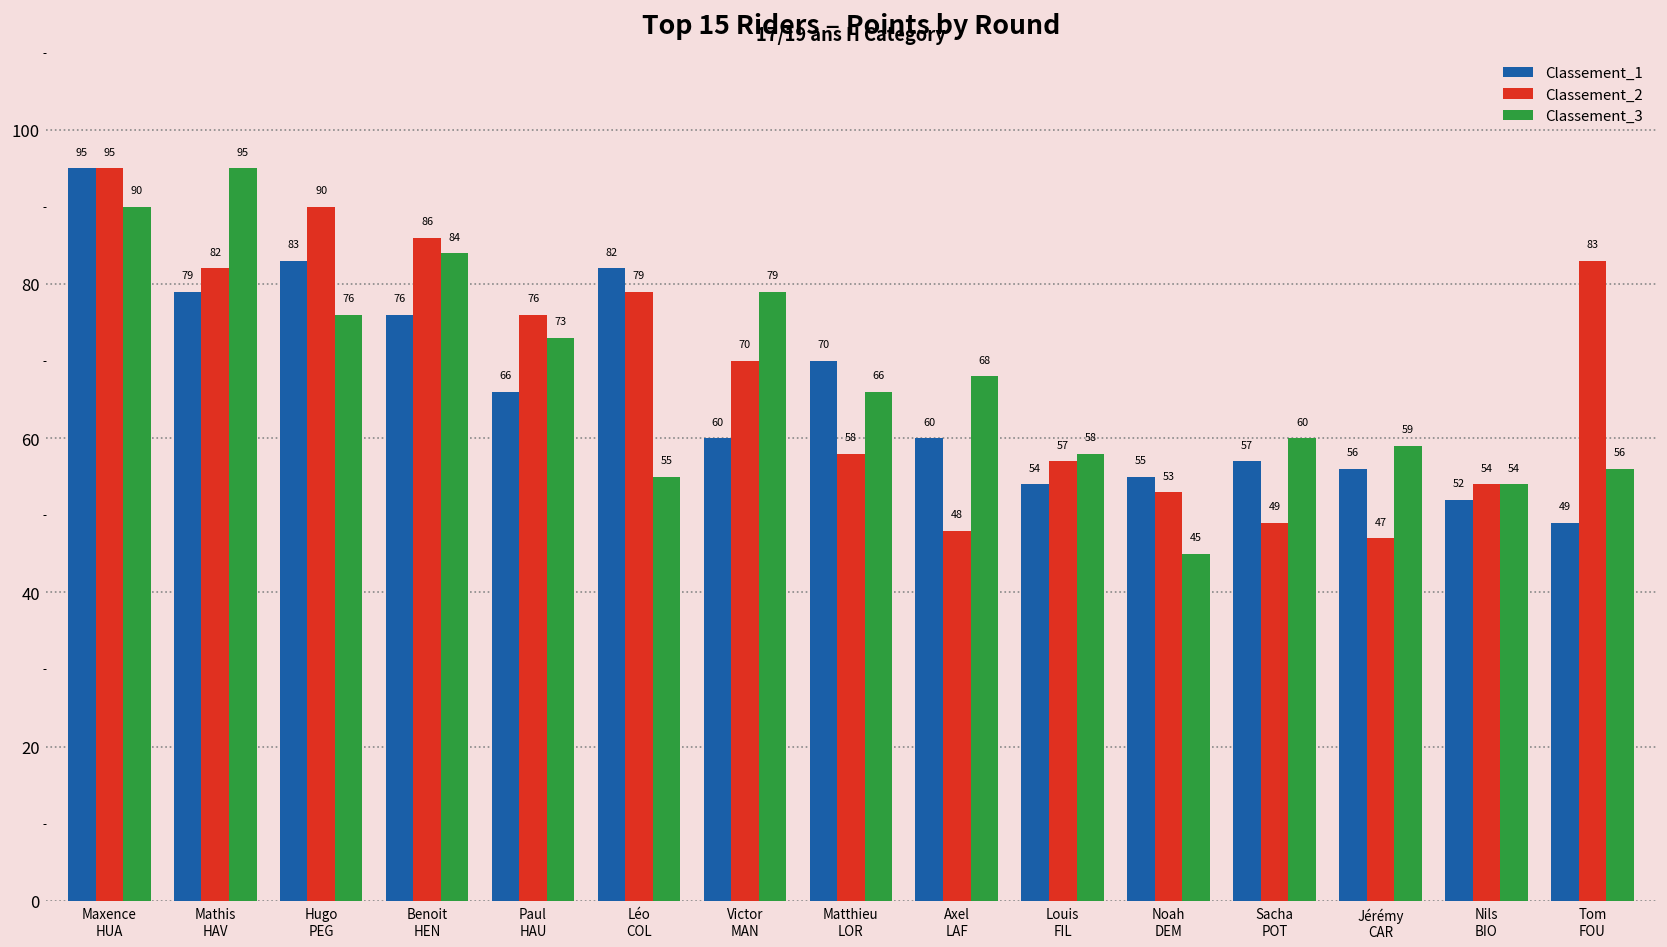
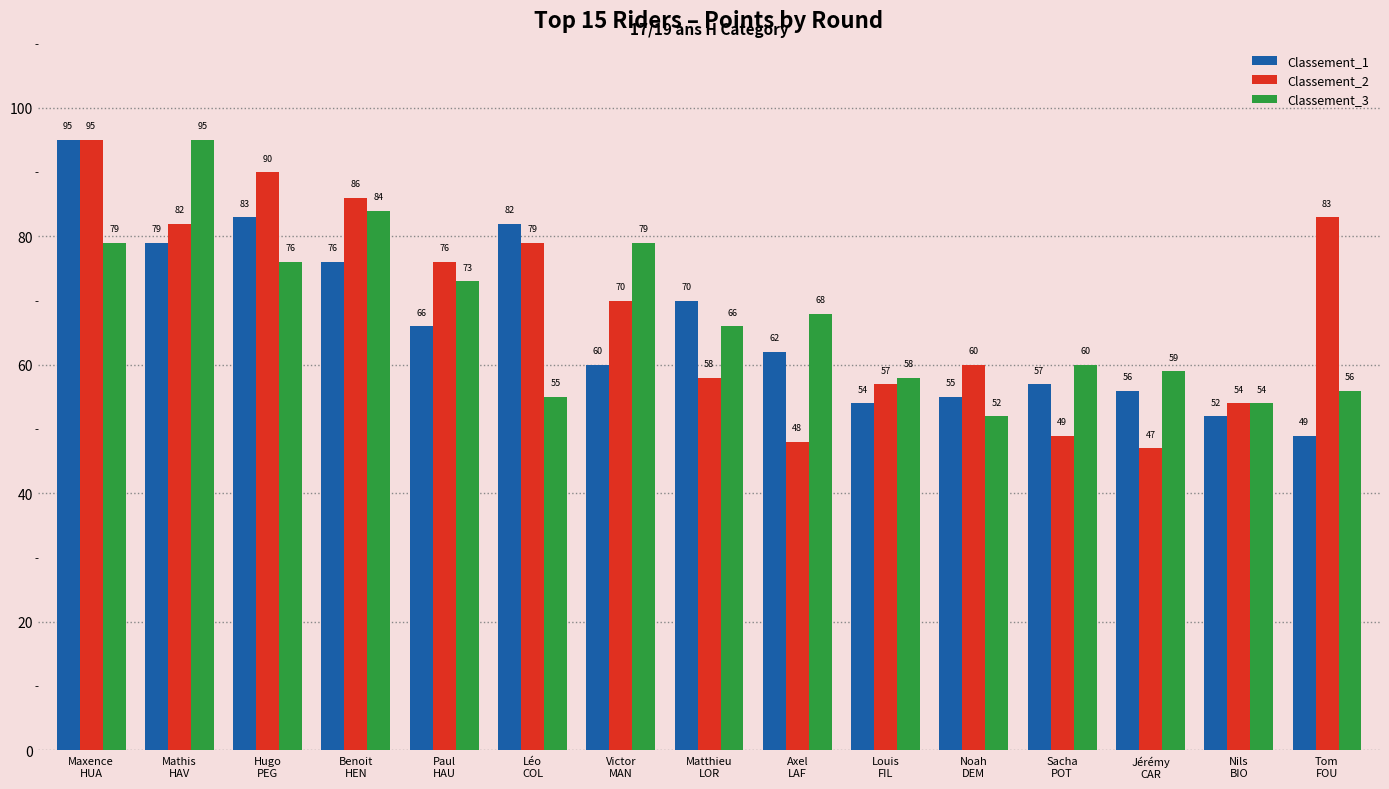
  {
    "Classement_1": {
      "Maxence HUA": 95,
      "Mathis HAV": 79,
      "Hugo PEG": 83,
      "Benoit HEN": 76,
      "Paul HAU": 66,
      "Léo COL": 82,
      "Victor MAN": 60,
      "Matthieu LOR": 70,
-     "Axel LAF": 60,
+     "Axel LAF": 62,
      "Louis FIL": 54,
      "Noah DEM": 55,
      "Sacha POT": 57,
      "Jérémy CAR": 56,
      "Nils BIO": 52,
      "Tom FOU": 49
    },
    "Classement_2": {
      "Maxence HUA": 95,
      "Mathis HAV": 82,
      "Hugo PEG": 90,
      "Benoit HEN": 86,
      "Paul HAU": 76,
      "Léo COL": 79,
      "Victor MAN": 70,
      "Matthieu LOR": 58,
      "Axel LAF": 48,
      "Louis FIL": 57,
-     "Noah DEM": 53,
+     "Noah DEM": 60,
      "Sacha POT": 49,
      "Jérémy CAR": 47,
      "Nils BIO": 54,
      "Tom FOU": 83
    },
    "Classement_3": {
-     "Maxence HUA": 90,
+     "Maxence HUA": 79,
      "Mathis HAV": 95,
      "Hugo PEG": 76,
      "Benoit HEN": 84,
      "Paul HAU": 73,
      "Léo COL": 55,
      "Victor MAN": 79,
      "Matthieu LOR": 66,
      "Axel LAF": 68,
      "Louis FIL": 58,
-     "Noah DEM": 45,
+     "Noah DEM": 52,
      "Sacha POT": 60,
      "Jérémy CAR": 59,
      "Nils BIO": 54,
      "Tom FOU": 56
    }
  }
